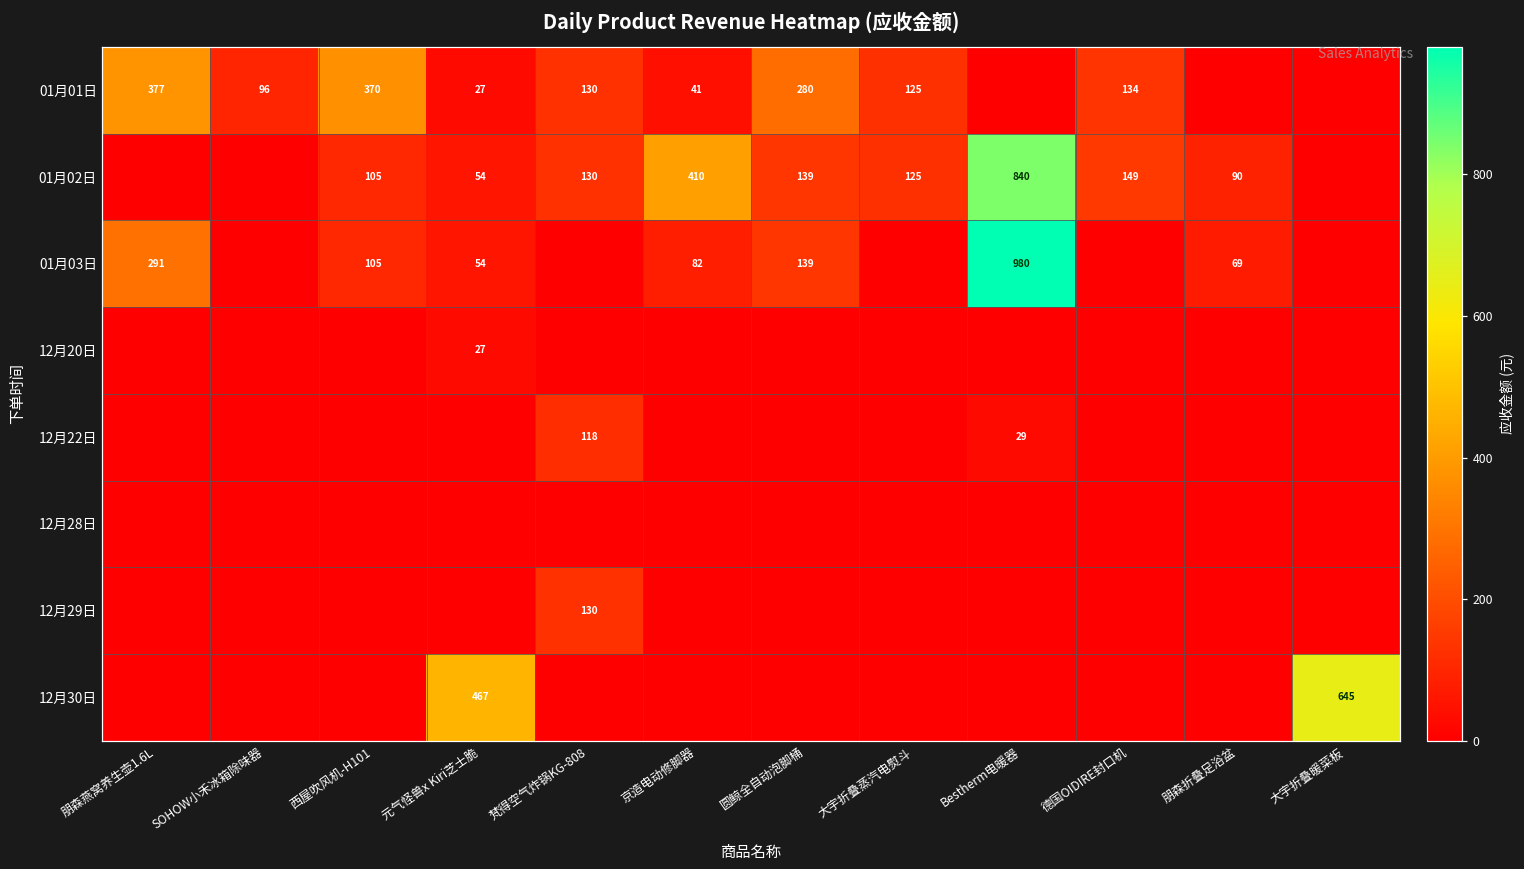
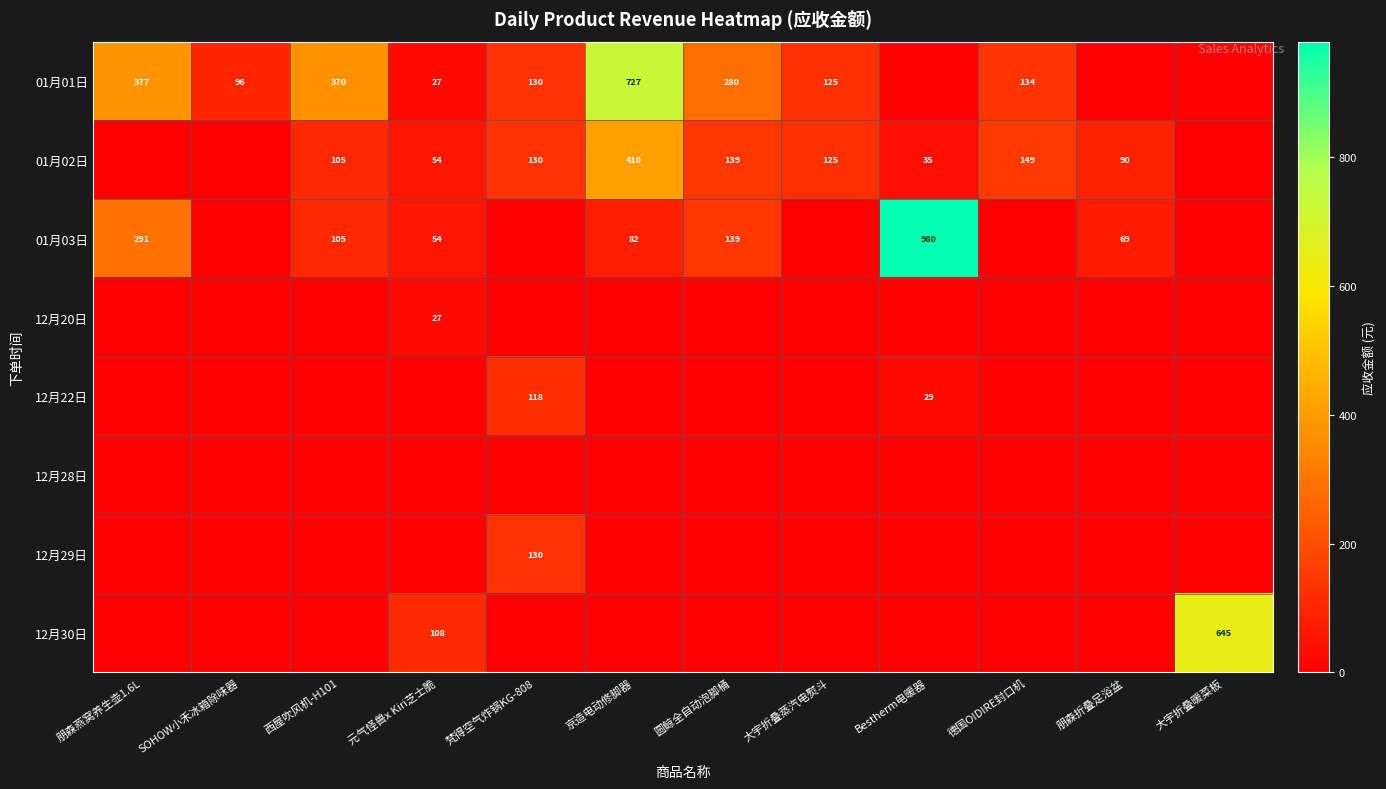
  {
    "01月01日": {
      "朋森燕窝养生壶1.6L": 377,
      "SOHOW小禾冰箱除味器": 96,
      "西屋吹风机-H101": 370,
      "元气怪兽x Kiri芝士脆": 27,
      "梵得空气炸锅KG-808": 130,
-     "京造电动修脚器": 41,
+     "京造电动修脚器": 727,
      "圆鲸全自动泡脚桶": 280,
      "大宇折叠蒸汽电熨斗": 125,
      "德国OIDIRE封口机": 134
    },
    "01月02日": {
      "西屋吹风机-H101": 105,
      "元气怪兽x Kiri芝士脆": 54,
      "梵得空气炸锅KG-808": 130,
      "京造电动修脚器": 410,
      "圆鲸全自动泡脚桶": 139,
      "大宇折叠蒸汽电熨斗": 125,
-     "Bestherm电暖器": 840,
+     "Bestherm电暖器": 35,
      "德国OIDIRE封口机": 149,
      "朋森折叠足浴盆": 90
    },
    "01月03日": {
      "朋森燕窝养生壶1.6L": 291,
      "西屋吹风机-H101": 105,
      "元气怪兽x Kiri芝士脆": 54,
      "京造电动修脚器": 82,
      "圆鲸全自动泡脚桶": 139,
      "Bestherm电暖器": 980,
      "朋森折叠足浴盆": 69
    },
    "12月20日": {
      "元气怪兽x Kiri芝士脆": 27
    },
    "12月22日": {
      "梵得空气炸锅KG-808": 118,
      "Bestherm电暖器": 29
    },
    "12月29日": {
      "梵得空气炸锅KG-808": 130
    },
    "12月30日": {
-     "元气怪兽x Kiri芝士脆": 467,
+     "元气怪兽x Kiri芝士脆": 108,
      "大宇折叠暖菜板": 645
    }
  }
